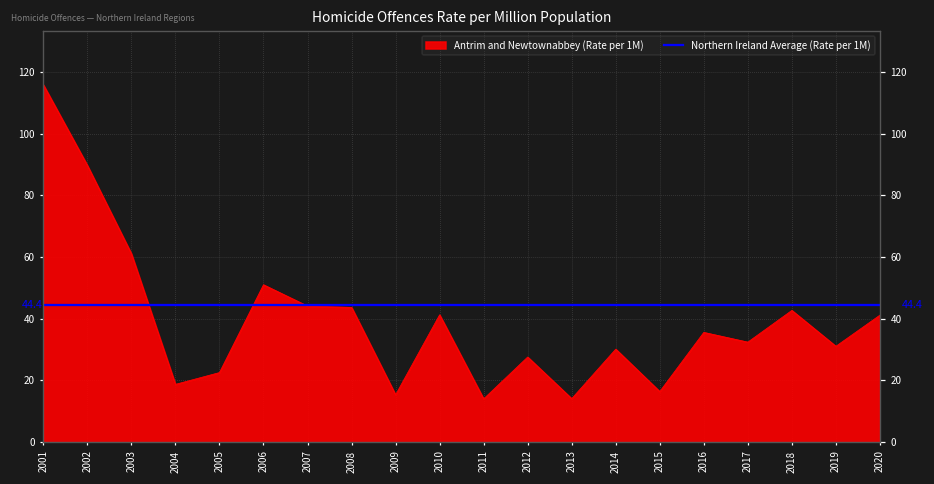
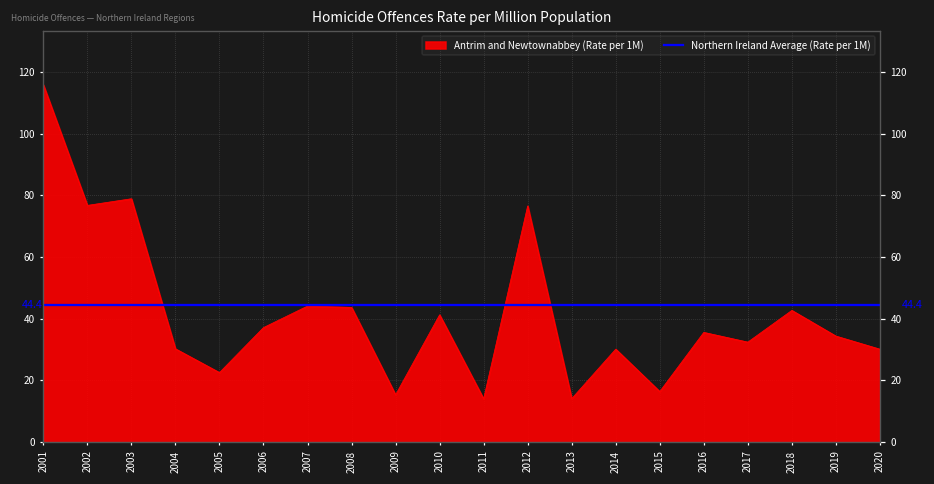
  {
    "Antrim and Newtownabbey (Rate per 1M)": {
      "2001": 116,
-     "2002": 90,
-     "2003": 61,
-     "2004": 19,
+     "2002": 77,
+     "2003": 79,
+     "2004": 30,
      "2005": 23,
-     "2006": 51,
+     "2006": 37,
      "2009": 15,
      "2010": 41,
      "2011": 14,
-     "2012": 28,
+     "2012": 77,
      "2013": 14,
      "2014": 30,
      "2015": 16,
      "2016": 36,
      "2017": 32,
      "2018": 43,
-     "2019": 31,
-     "2020": 41
+     "2019": 34,
+     "2020": 30
    },
    "Northern Ireland Average (Rate per 1M)": {
      "2001": 44.4,
      "2020": 44.4
    }
  }
